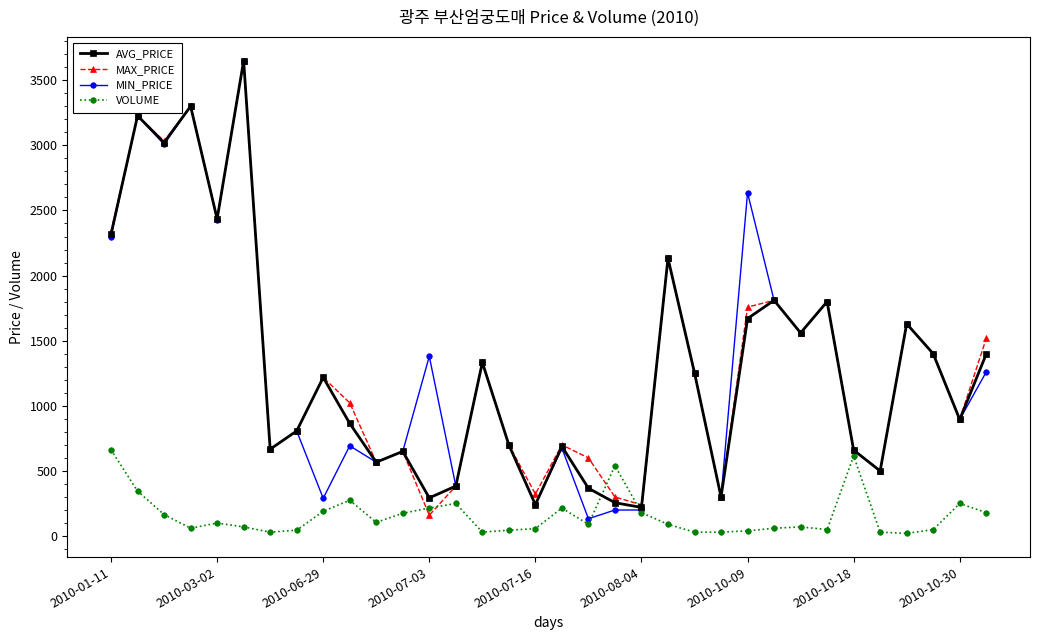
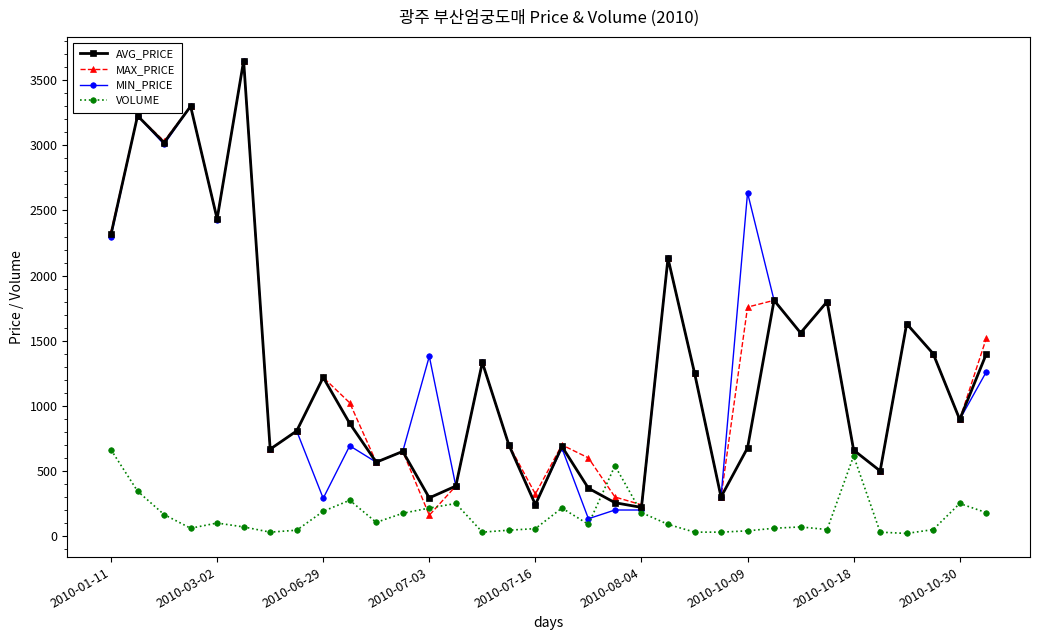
  {
    "AVG_PRICE": {
      "2010-07-03": 290,
      "2010-08-04": 220,
-     "2010-10-09": 1670
+     "2010-10-09": 680
    },
    "MAX_PRICE": {
      "2010-07-03": 160,
      "2010-07-16": 320,
      "2010-08-04": 240,
      "2010-10-09": 1760
    },
    "MIN_PRICE": {
      "2010-06-29": 290,
      "2010-07-03": 1380,
      "2010-08-04": 200,
      "2010-10-09": 2640
    },
    "VOLUME": {
      "2010-01-11": 660,
      "2010-03-02": 100,
      "2010-06-29": 190,
      "2010-07-03": 220,
      "2010-07-16": 60,
      "2010-08-04": 180,
      "2010-10-09": 40,
      "2010-10-18": 620,
      "2010-10-30": 250
    }
  }
